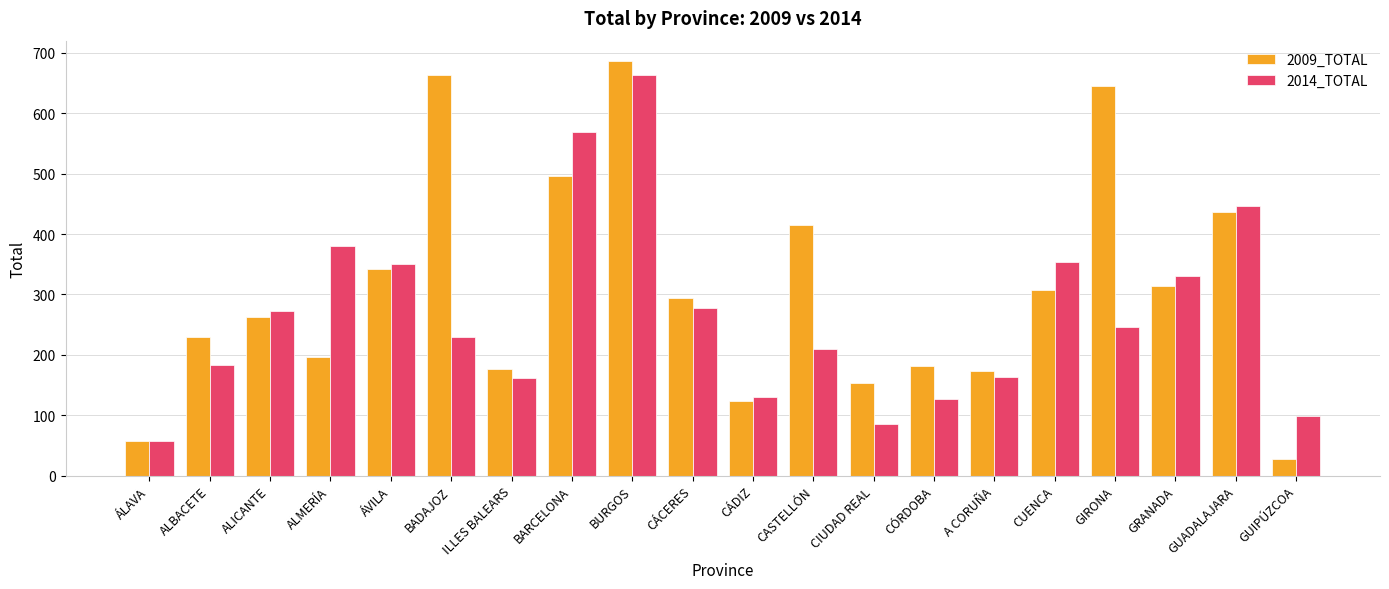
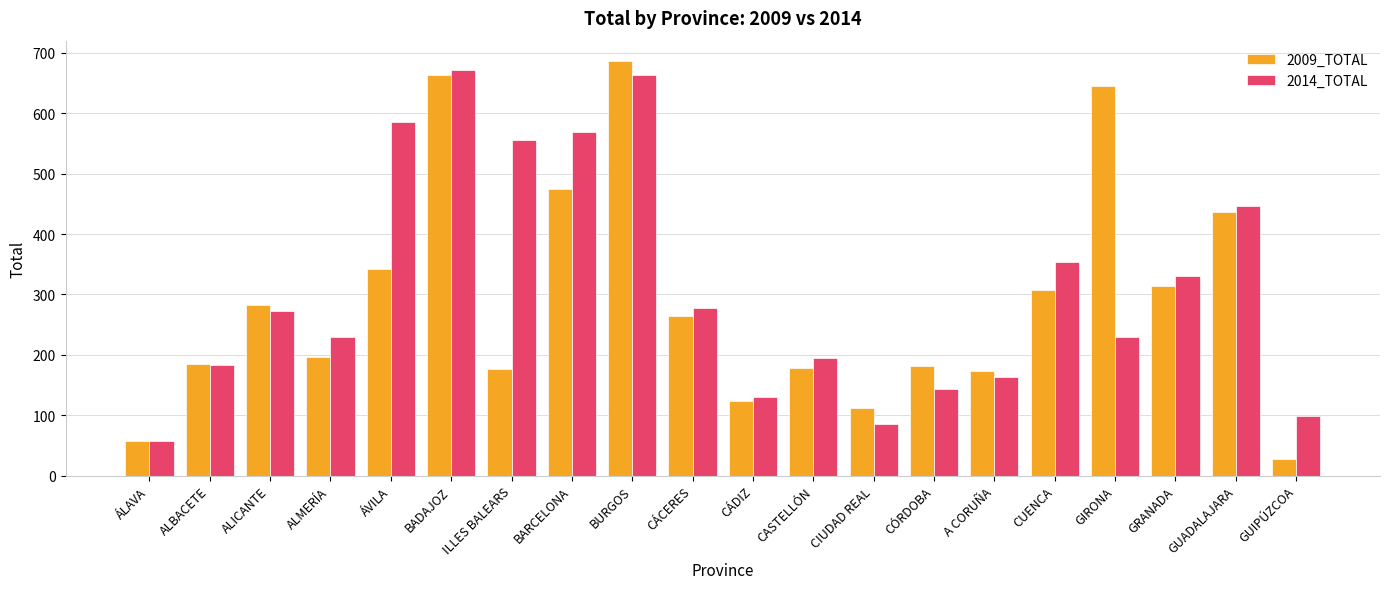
  {
    "2009_TOTAL": {
      "ÁLAVA": 60,
-     "ALBACETE": 230,
-     "ALICANTE": 260,
+     "ALBACETE": 190,
+     "ALICANTE": 280,
      "ALMERÍA": 200,
      "ÁVILA": 340,
      "BADAJOZ": 660,
      "ILLES BALEARS": 180,
-     "BARCELONA": 500,
+     "BARCELONA": 480,
      "BURGOS": 690,
-     "CÁCERES": 300,
+     "CÁCERES": 260,
      "CÁDIZ": 120,
-     "CASTELLÓN": 420,
-     "CIUDAD REAL": 150,
+     "CASTELLÓN": 180,
+     "CIUDAD REAL": 110,
      "CÓRDOBA": 180,
      "A CORUÑA": 170,
      "CUENCA": 310,
      "GIRONA": 650,
      "GRANADA": 310,
      "GUADALAJARA": 440,
      "GUIPÚZCOA": 30
    },
    "2014_TOTAL": {
      "ÁLAVA": 60,
      "ALBACETE": 180,
      "ALICANTE": 270,
-     "ALMERÍA": 380,
-     "ÁVILA": 350,
-     "BADAJOZ": 230,
-     "ILLES BALEARS": 160,
+     "ALMERÍA": 230,
+     "ÁVILA": 590,
+     "BADAJOZ": 670,
+     "ILLES BALEARS": 560,
      "BARCELONA": 570,
      "BURGOS": 660,
      "CÁCERES": 280,
      "CÁDIZ": 130,
-     "CASTELLÓN": 210,
+     "CASTELLÓN": 200,
      "CIUDAD REAL": 90,
-     "CÓRDOBA": 130,
+     "CÓRDOBA": 140,
      "A CORUÑA": 160,
      "CUENCA": 350,
-     "GIRONA": 250,
+     "GIRONA": 230,
      "GRANADA": 330,
      "GUADALAJARA": 450,
      "GUIPÚZCOA": 100
    }
  }
